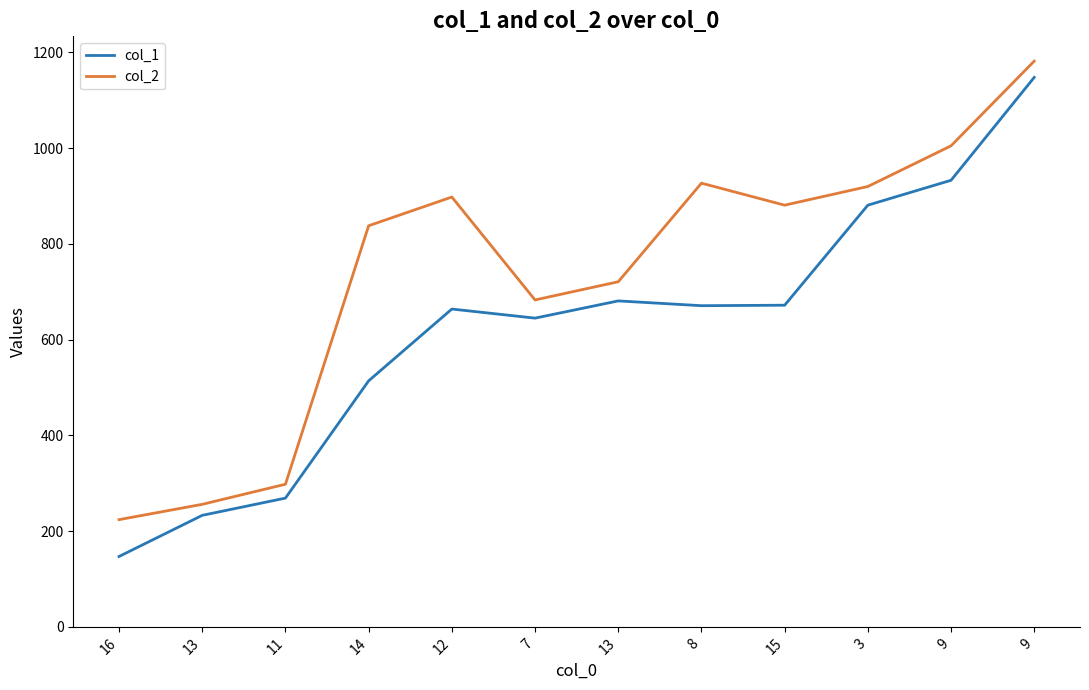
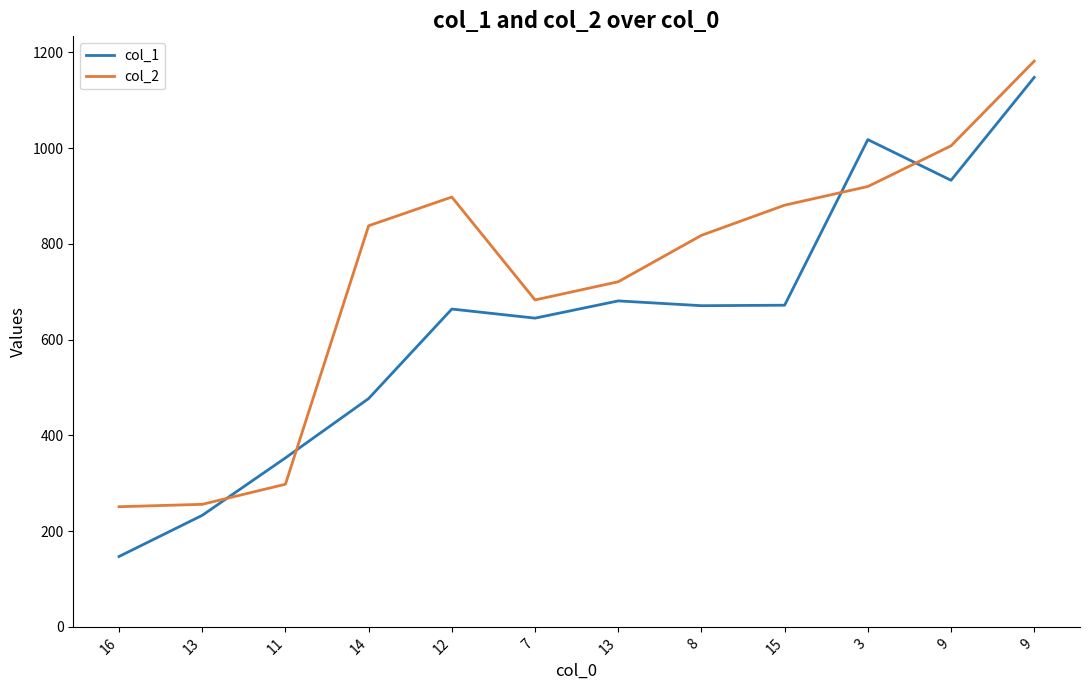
  {
    "col_1": {
      "16": 150,
-     "11": 270,
-     "14": 510,
+     "11": 350,
+     "14": 480,
      "12": 660,
      "7": 650,
      "8": 670,
      "15": 670,
-     "3": 880
+     "3": 1020
    },
    "col_2": {
-     "16": 220,
+     "16": 250,
      "11": 300,
      "14": 840,
      "12": 900,
      "7": 680,
-     "8": 930,
+     "8": 820,
      "15": 880,
      "3": 920
    }
  }
